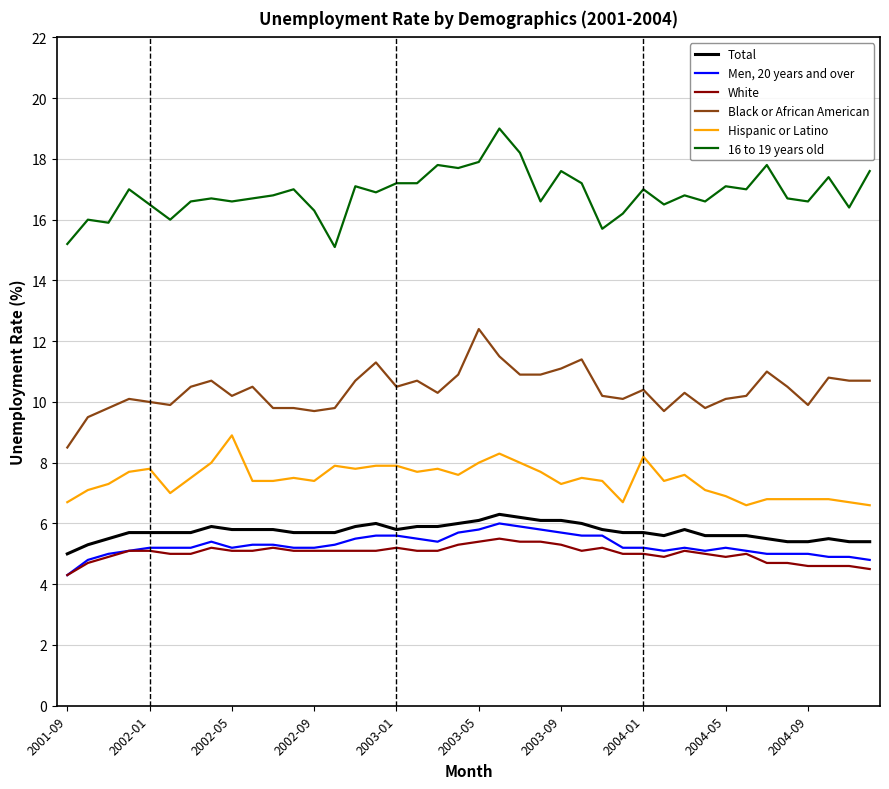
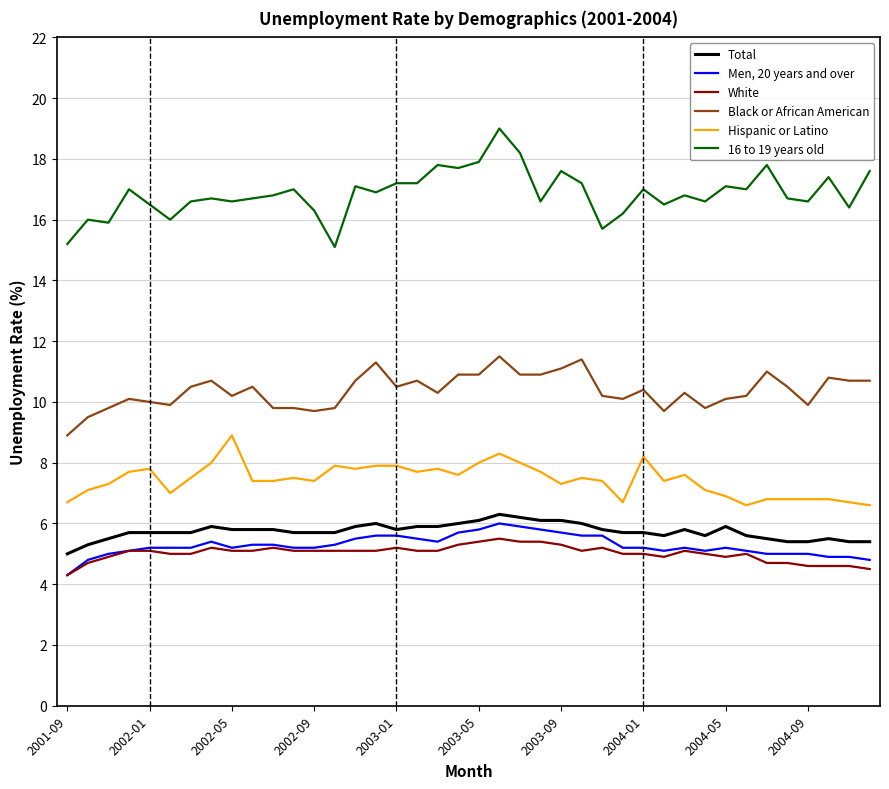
  {
    "Total": {
      "2001-09": 5.0,
      "2002-01": 5.7,
      "2002-05": 5.8,
      "2002-09": 5.7,
      "2003-01": 5.8,
      "2003-05": 6.1,
      "2003-09": 6.1,
      "2004-01": 5.7,
-     "2004-05": 5.6,
+     "2004-05": 5.9,
      "2004-09": 5.4
    },
    "Men, 20 years and over": {
      "2002-01": 5.2,
      "2002-05": 5.2,
      "2002-09": 5.2,
      "2003-01": 5.6,
      "2003-05": 5.8,
      "2003-09": 5.7,
      "2004-01": 5.2,
      "2004-05": 5.2,
      "2004-09": 5.0
    },
    "White": {
      "2002-01": 5.1,
      "2002-05": 5.1,
      "2002-09": 5.1,
      "2003-01": 5.2,
      "2003-05": 5.4,
      "2003-09": 5.3,
      "2004-01": 5.0,
      "2004-05": 4.9,
      "2004-09": 4.6
    },
    "Black or African American": {
-     "2001-09": 8.5,
+     "2001-09": 8.9,
      "2002-01": 10.0,
      "2002-05": 10.2,
      "2002-09": 9.7,
      "2003-01": 10.5,
-     "2003-05": 12.4,
+     "2003-05": 10.9,
      "2003-09": 11.1,
      "2004-01": 10.4,
      "2004-05": 10.1,
      "2004-09": 9.9
    },
    "Hispanic or Latino": {
      "2001-09": 6.7,
      "2002-01": 7.8,
      "2002-05": 8.9,
      "2002-09": 7.4,
      "2003-01": 7.9,
      "2003-05": 8.0,
      "2003-09": 7.3,
      "2004-01": 8.2,
      "2004-05": 6.9,
      "2004-09": 6.8
    },
    "16 to 19 years old": {
      "2001-09": 15.2,
      "2002-01": 16.5,
      "2002-05": 16.6,
      "2002-09": 16.3,
      "2003-01": 17.2,
      "2003-05": 17.9,
      "2003-09": 17.6,
      "2004-01": 17.0,
      "2004-05": 17.1,
      "2004-09": 16.6
    }
  }
